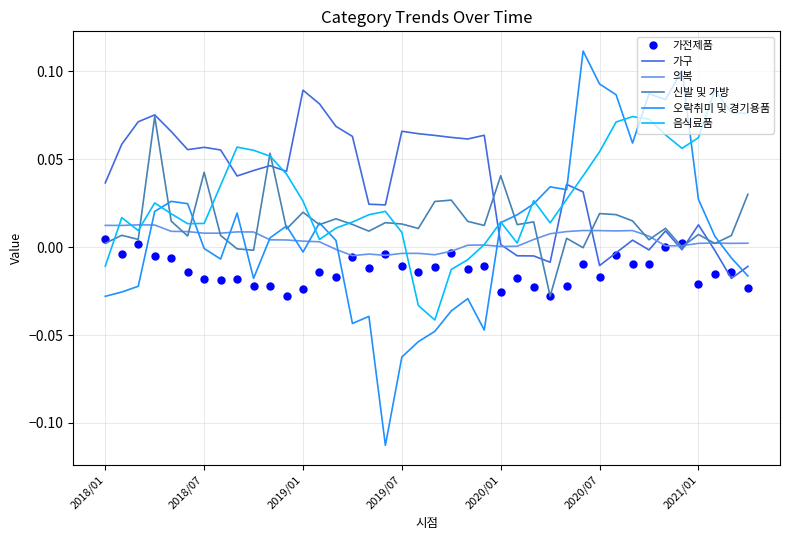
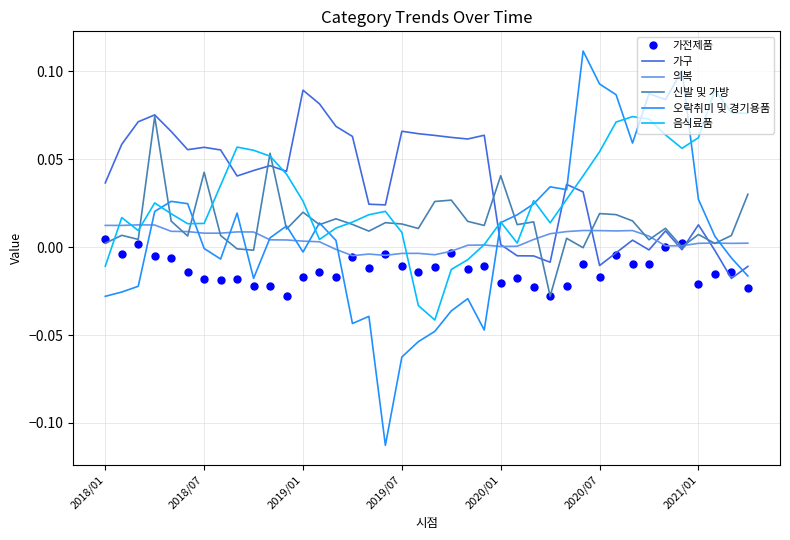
  {
    "가전제품": {
      "2018/01": 0.004,
      "2018/07": -0.018,
-     "2019/01": -0.024,
+     "2019/01": -0.017,
      "2019/07": -0.011,
-     "2020/01": -0.025,
+     "2020/01": -0.020,
      "2020/07": -0.017,
      "2021/01": -0.021
    }
  }
